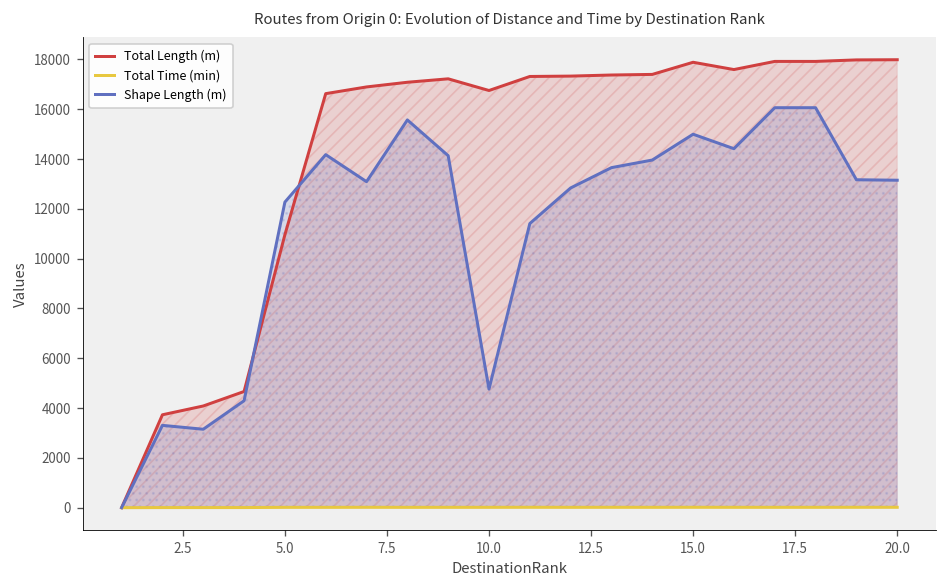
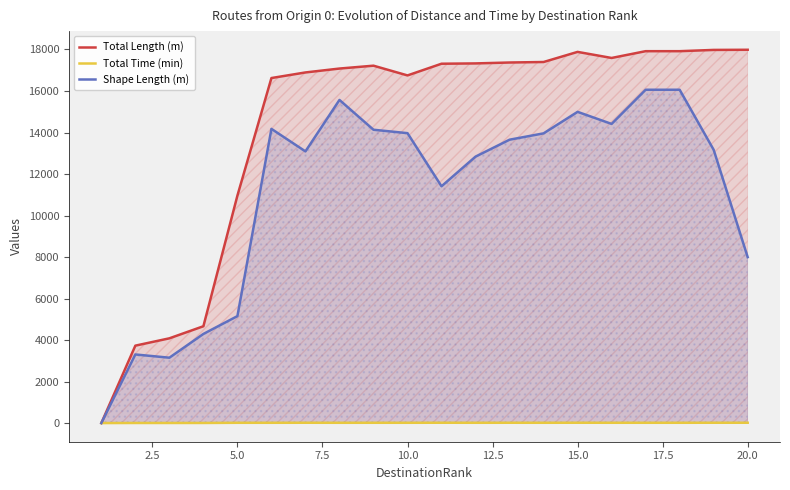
  {
    "Total Length (m)": {
      "5.0": 11000,
      "10.0": 16800,
      "15.0": 17900,
      "20.0": 18000
    },
    "Total Time (min)": {
      "5.0": 0,
      "10.0": 0,
      "15.0": 0,
      "20.0": 0
    },
    "Shape Length (m)": {
-     "5.0": 12300,
-     "10.0": 4800,
+     "5.0": 5200,
+     "10.0": 14000,
      "15.0": 15000,
-     "20.0": 13100
+     "20.0": 8000
    }
  }
